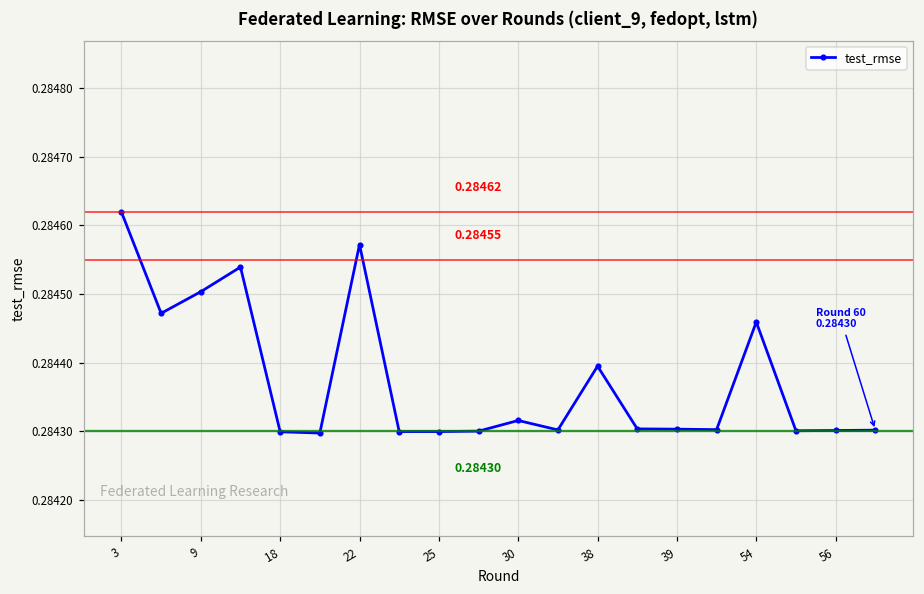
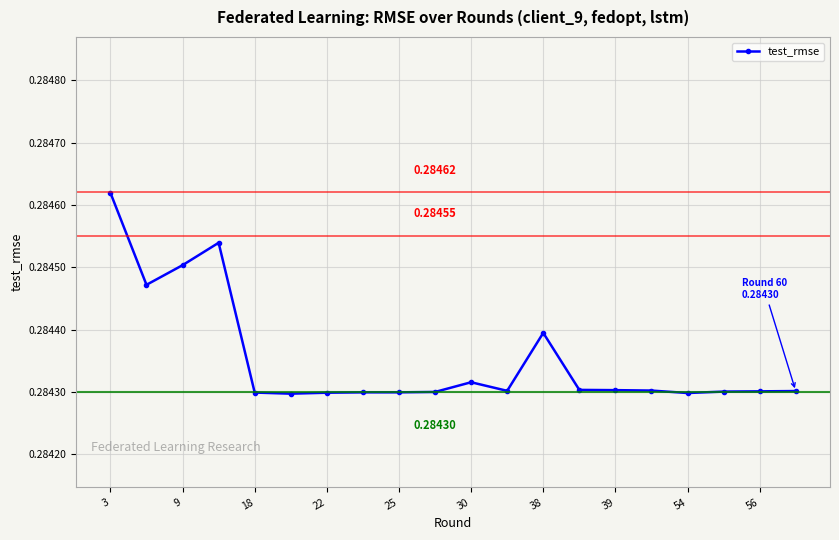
  {
    "18": 0.28430,
-   "22": 0.28457,
+   "22": 0.28430,
    "25": 0.28430,
    "30": 0.28432,
    "38": 0.28439,
    "39": 0.28430,
-   "54": 0.28446
+   "54": 0.28430
  }
